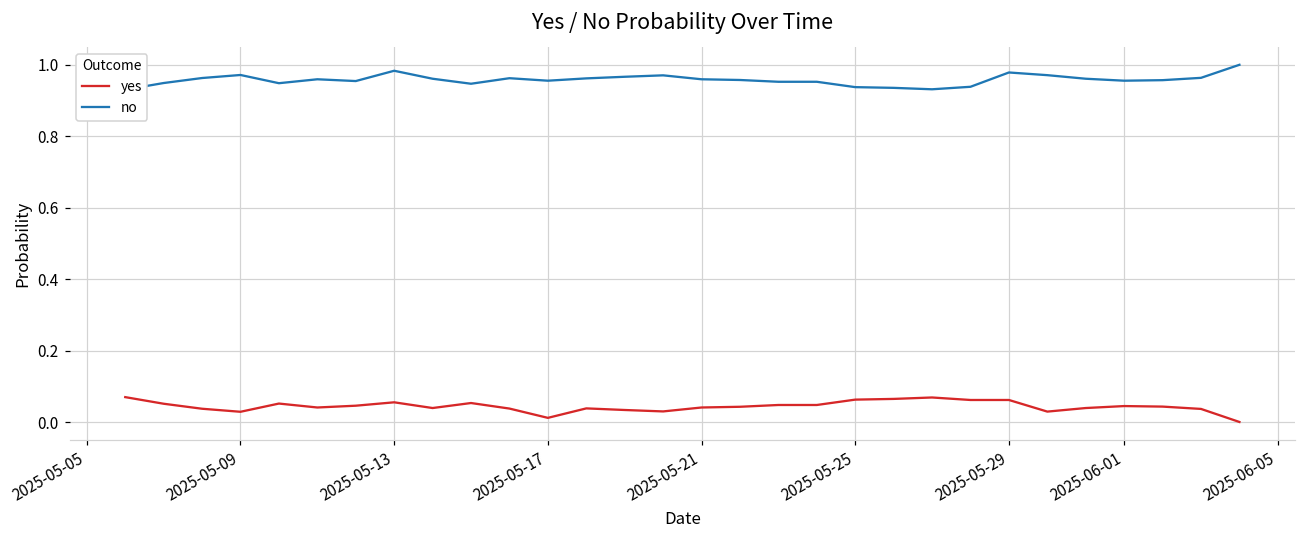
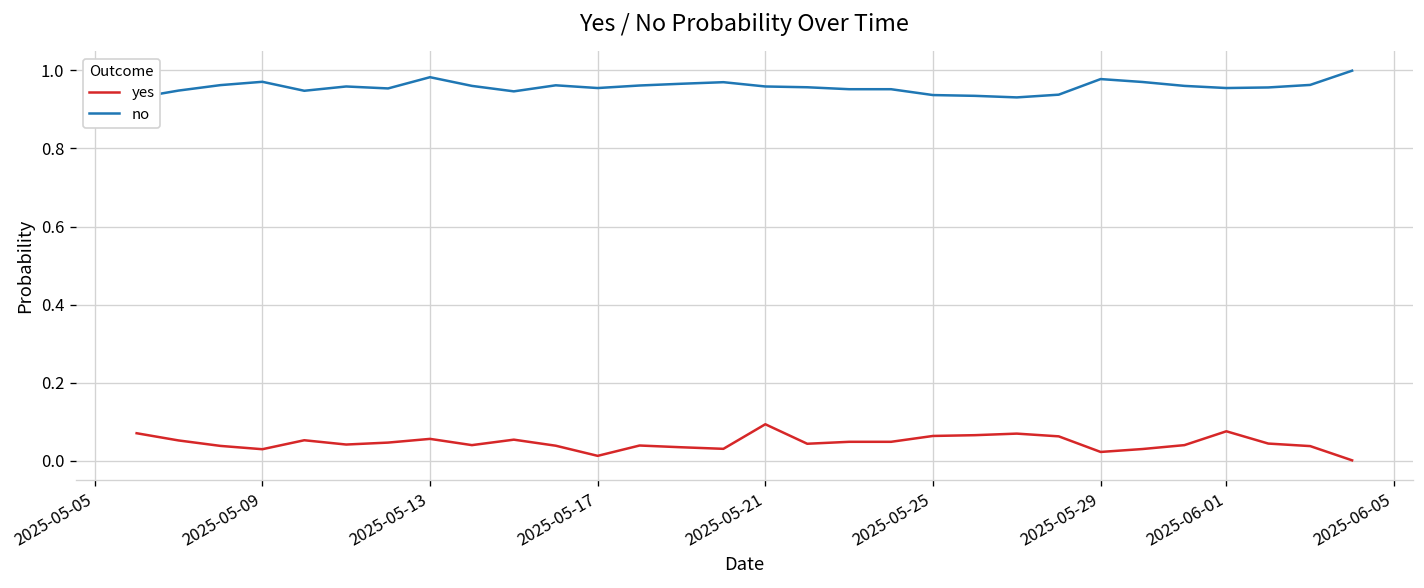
  {
    "yes": {
      "2025-05-09": 0.03,
      "2025-05-13": 0.06,
      "2025-05-17": 0.01,
-     "2025-05-21": 0.04,
+     "2025-05-21": 0.09,
      "2025-05-25": 0.06,
-     "2025-05-29": 0.06,
-     "2025-06-01": 0.05
+     "2025-05-29": 0.02,
+     "2025-06-01": 0.08
    },
    "no": {
      "2025-05-09": 0.97,
      "2025-05-13": 0.98,
      "2025-05-17": 0.96,
      "2025-05-21": 0.96,
      "2025-05-25": 0.94,
      "2025-05-29": 0.98,
      "2025-06-01": 0.96
    }
  }
